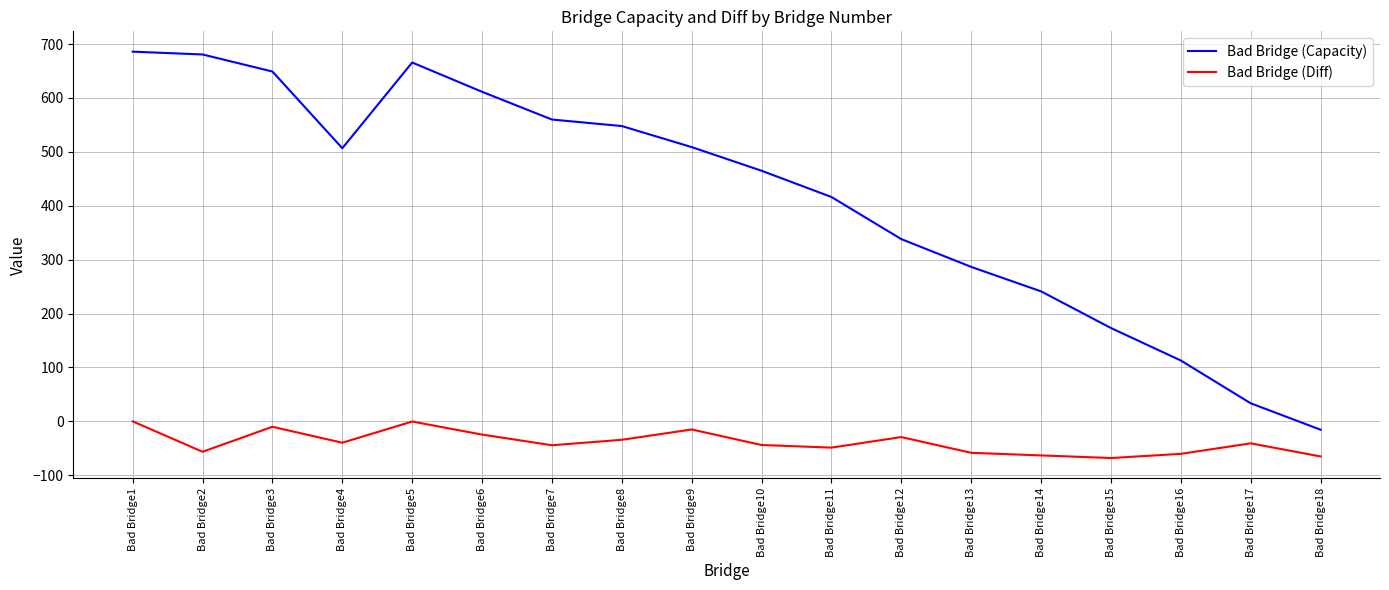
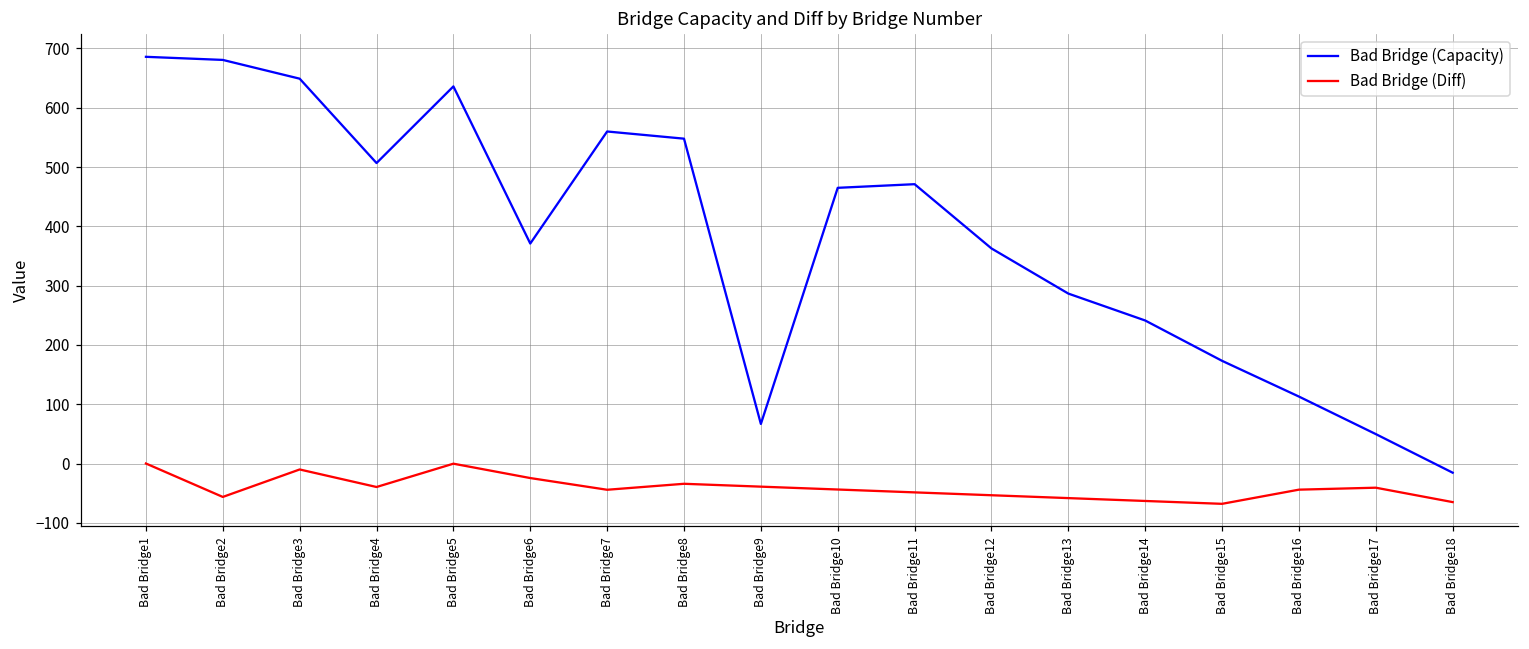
  {
    "Bad Bridge (Capacity)": {
      "Bad Bridge1": 690,
      "Bad Bridge2": 680,
      "Bad Bridge3": 650,
      "Bad Bridge4": 510,
-     "Bad Bridge5": 670,
-     "Bad Bridge6": 610,
+     "Bad Bridge5": 640,
+     "Bad Bridge6": 370,
      "Bad Bridge7": 560,
      "Bad Bridge8": 550,
-     "Bad Bridge9": 510,
+     "Bad Bridge9": 70,
      "Bad Bridge10": 460,
-     "Bad Bridge11": 420,
-     "Bad Bridge12": 340,
+     "Bad Bridge11": 470,
+     "Bad Bridge12": 360,
      "Bad Bridge13": 290,
      "Bad Bridge14": 240,
      "Bad Bridge15": 170,
      "Bad Bridge16": 110,
-     "Bad Bridge17": 30,
+     "Bad Bridge17": 50,
      "Bad Bridge18": -20
    },
    "Bad Bridge (Diff)": {
      "Bad Bridge1": 0,
      "Bad Bridge2": -60,
      "Bad Bridge3": -10,
      "Bad Bridge4": -40,
      "Bad Bridge5": 0,
      "Bad Bridge6": -20,
      "Bad Bridge7": -40,
      "Bad Bridge8": -30,
-     "Bad Bridge9": -20,
+     "Bad Bridge9": -40,
      "Bad Bridge10": -40,
      "Bad Bridge11": -50,
-     "Bad Bridge12": -30,
+     "Bad Bridge12": -50,
      "Bad Bridge13": -60,
      "Bad Bridge14": -60,
      "Bad Bridge15": -70,
-     "Bad Bridge16": -60,
+     "Bad Bridge16": -40,
      "Bad Bridge17": -40,
      "Bad Bridge18": -70
    }
  }
